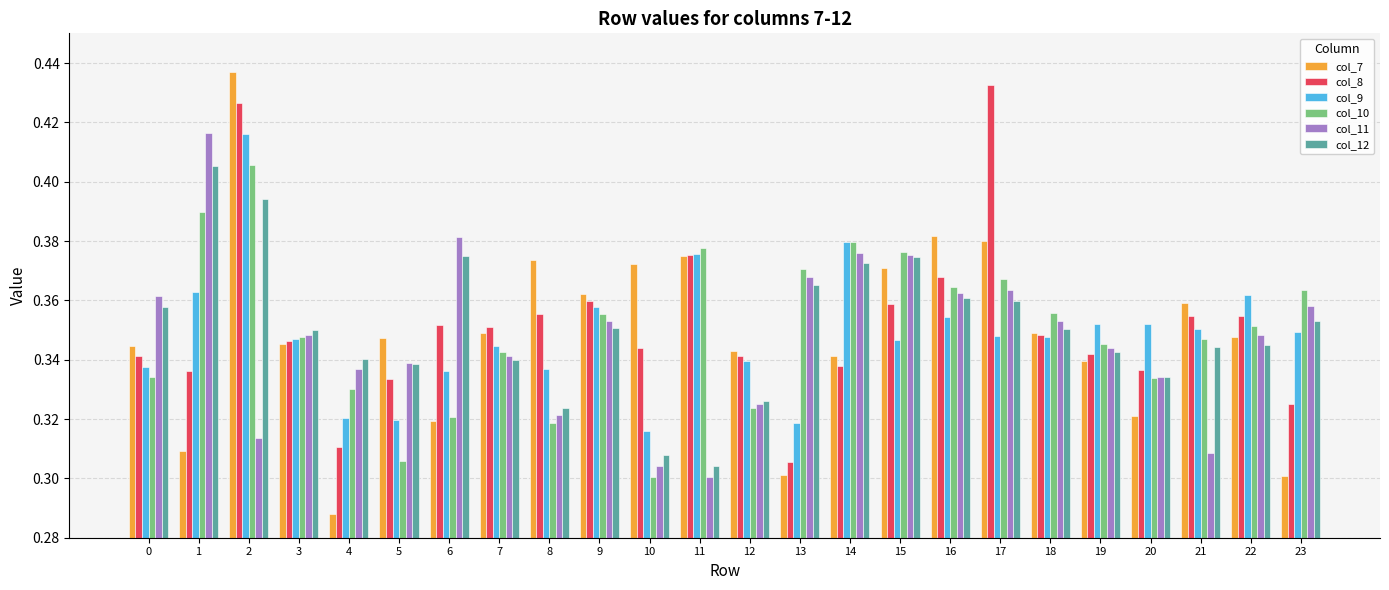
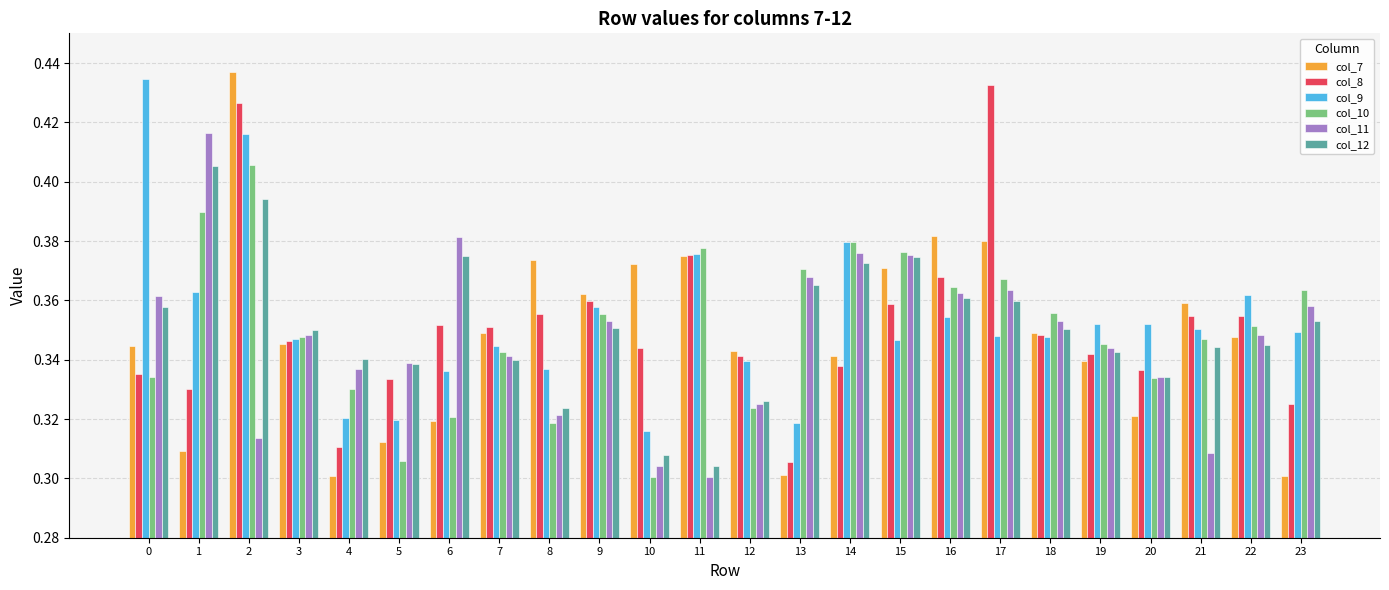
  {
    "col_7": {
      "0": 0.345,
      "1": 0.309,
      "2": 0.437,
      "3": 0.345,
-     "4": 0.288,
-     "5": 0.347,
+     "4": 0.301,
+     "5": 0.312,
      "6": 0.319,
      "7": 0.349,
      "8": 0.374,
      "9": 0.362,
      "10": 0.372,
      "11": 0.375,
      "12": 0.343,
      "13": 0.301,
      "14": 0.341,
      "15": 0.371,
      "16": 0.382,
      "17": 0.380,
      "18": 0.349,
      "19": 0.339,
      "20": 0.321,
      "21": 0.359,
      "22": 0.348,
      "23": 0.301
    },
    "col_8": {
-     "0": 0.341,
-     "1": 0.336,
+     "0": 0.335,
+     "1": 0.330,
      "2": 0.426,
      "3": 0.346,
      "4": 0.311,
      "5": 0.334,
      "6": 0.352,
      "7": 0.351,
      "8": 0.355,
      "9": 0.360,
      "10": 0.344,
      "11": 0.375,
      "12": 0.341,
      "13": 0.306,
      "14": 0.338,
      "15": 0.359,
      "16": 0.368,
      "17": 0.433,
      "18": 0.348,
      "19": 0.342,
      "20": 0.337,
      "21": 0.355,
      "22": 0.355,
      "23": 0.325
    },
    "col_9": {
-     "0": 0.338,
+     "0": 0.435,
      "1": 0.363,
      "2": 0.416,
      "3": 0.347,
      "4": 0.320,
      "5": 0.320,
      "6": 0.336,
      "7": 0.345,
      "8": 0.337,
      "9": 0.358,
      "10": 0.316,
      "11": 0.375,
      "12": 0.340,
      "13": 0.319,
      "14": 0.380,
      "15": 0.347,
      "16": 0.354,
      "17": 0.348,
      "18": 0.348,
      "19": 0.352,
      "20": 0.352,
      "21": 0.350,
      "22": 0.362,
      "23": 0.349
    },
    "col_11": {
      "0": 0.361,
      "1": 0.416,
      "2": 0.314,
      "3": 0.348,
      "4": 0.337,
      "5": 0.339,
      "6": 0.381,
      "7": 0.341,
      "8": 0.321,
      "9": 0.353,
      "10": 0.304,
      "11": 0.301,
      "12": 0.325,
      "13": 0.368,
      "14": 0.376,
      "15": 0.375,
      "16": 0.363,
      "17": 0.363,
      "18": 0.353,
      "19": 0.344,
      "20": 0.334,
      "21": 0.309,
      "22": 0.348,
      "23": 0.358
    }
  }
